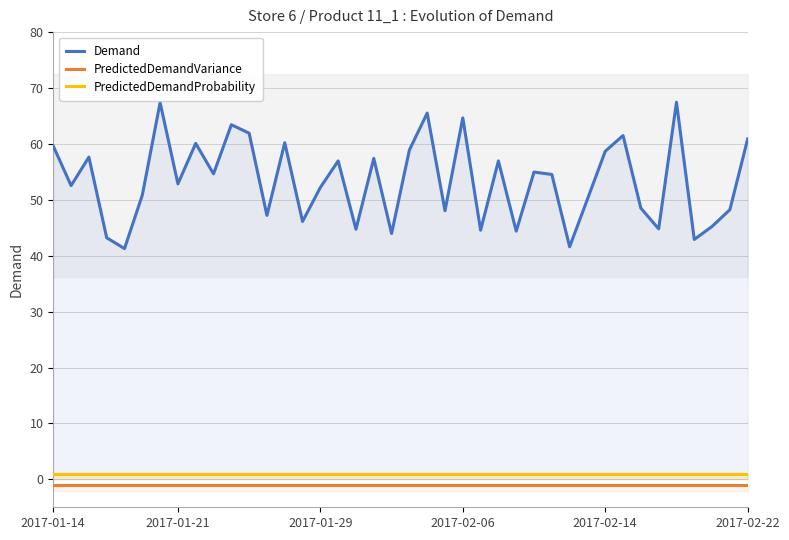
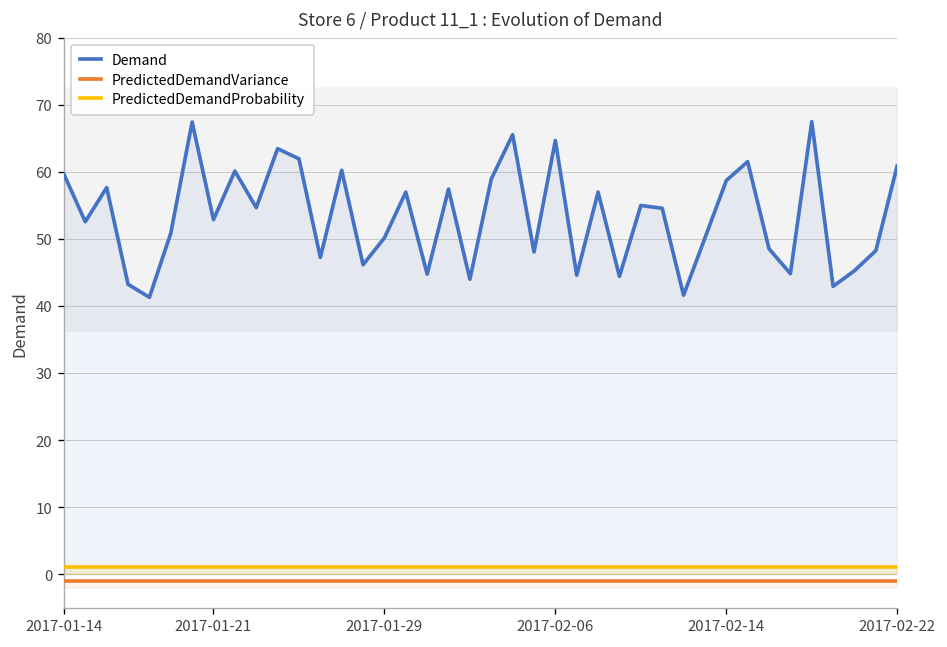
  {
    "Demand": {
      "2017-01-14": 60,
      "2017-01-21": 53,
-     "2017-01-29": 52,
+     "2017-01-29": 50,
      "2017-02-06": 65,
      "2017-02-14": 59,
      "2017-02-22": 61
    },
    "PredictedDemandVariance": {
      "2017-01-14": -1,
      "2017-01-21": -1,
      "2017-01-29": -1,
      "2017-02-06": -1,
      "2017-02-14": -1,
      "2017-02-22": -1
    },
    "PredictedDemandProbability": {
      "2017-01-14": 1,
      "2017-01-21": 1,
      "2017-01-29": 1,
      "2017-02-06": 1,
      "2017-02-14": 1,
      "2017-02-22": 1
    }
  }
